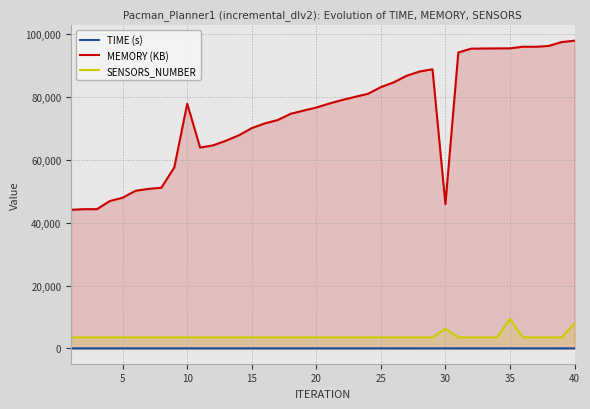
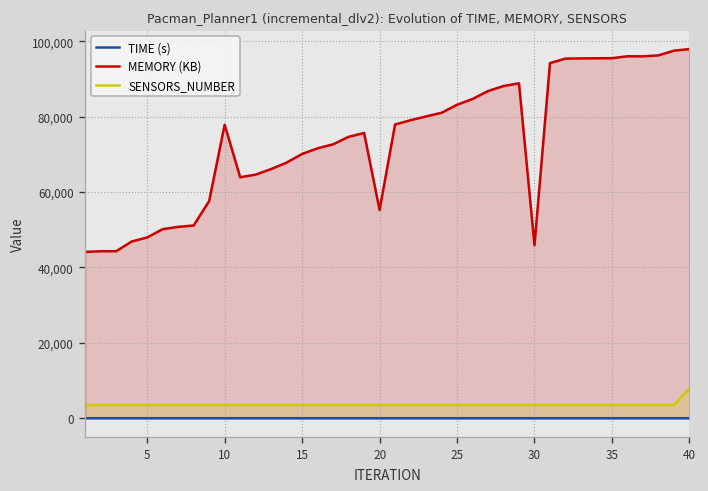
  {
    "TIME (s)": {
      "5": "0",
      "10": "0",
      "15": "0",
      "20": "0",
      "25": "0",
      "30": "0",
      "35": "0",
      "40": "0"
    },
    "MEMORY (KB)": {
      "5": "48,000",
      "10": "78,000",
      "15": "70,000",
-     "20": "77,000",
+     "20": "55,000",
      "25": "83,000",
      "30": "46,000",
      "35": "95,000",
      "40": "98,000"
    },
    "SENSORS_NUMBER": {
      "5": "3,000",
      "10": "3,000",
      "15": "3,000",
      "20": "3,000",
      "25": "3,000",
-     "30": "6,000",
-     "35": "9,000",
+     "30": "3,000",
+     "35": "3,000",
      "40": "8,000"
    }
  }
